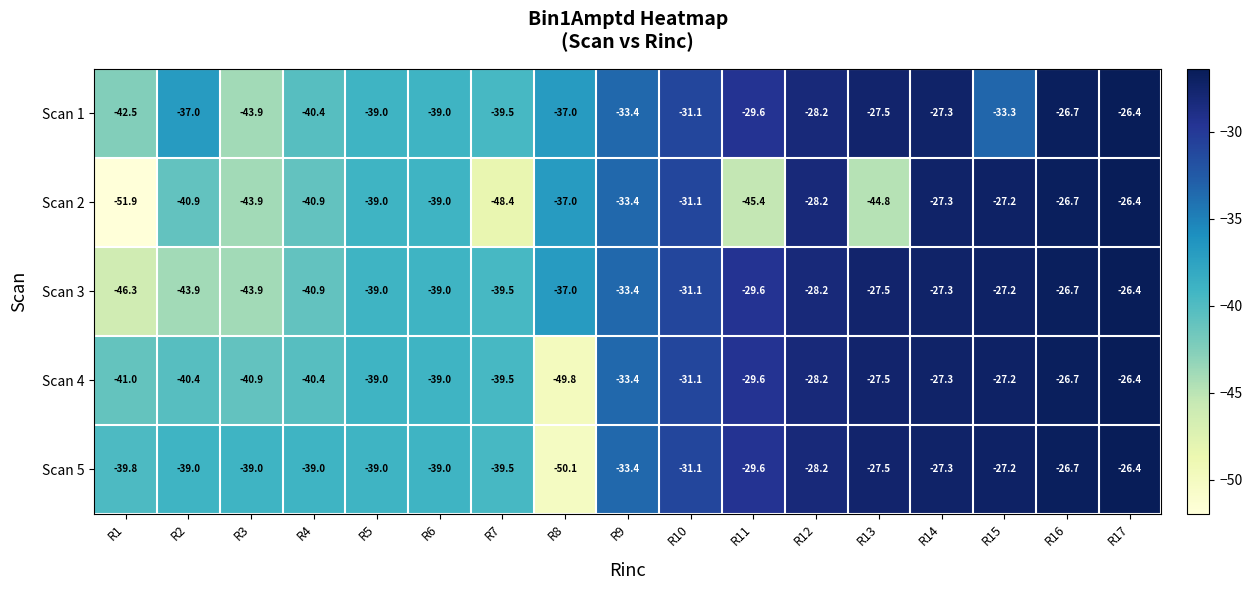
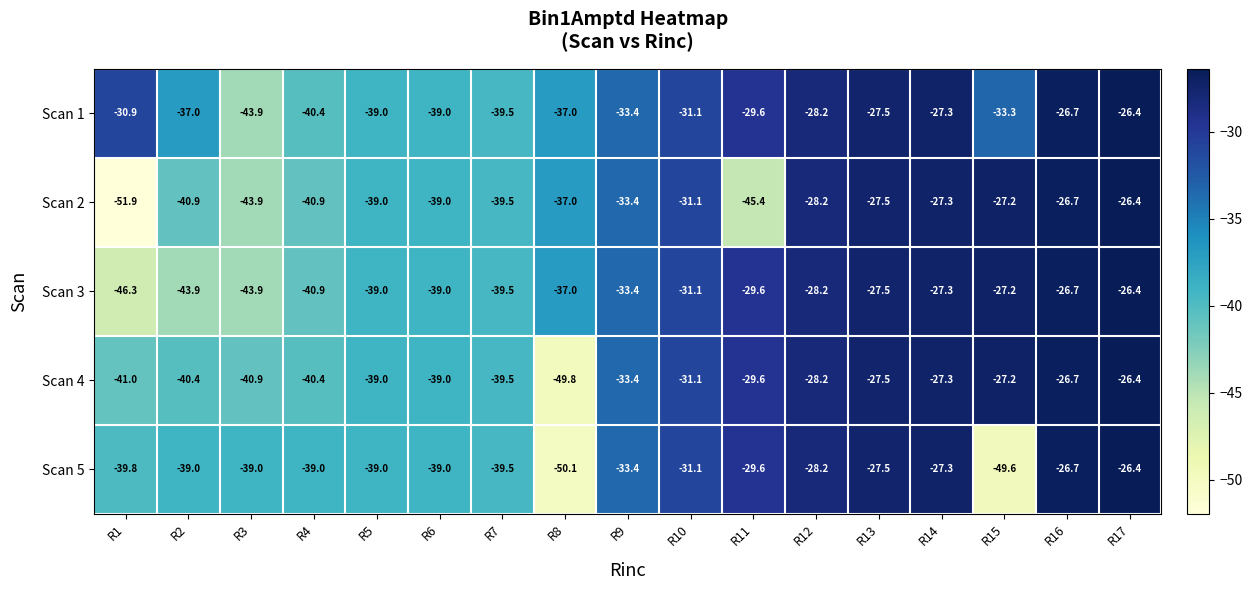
  {
    "Scan 1": {
-     "R1": -42.5,
+     "R1": -30.9,
      "R2": -37.0,
      "R3": -43.9,
      "R4": -40.4,
      "R5": -39.0,
      "R6": -39.0,
      "R7": -39.5,
      "R8": -37.0,
      "R9": -33.4,
      "R10": -31.1,
      "R11": -29.6,
      "R12": -28.2,
      "R13": -27.5,
      "R14": -27.3,
      "R15": -33.3,
      "R16": -26.7,
      "R17": -26.4
    },
    "Scan 2": {
      "R1": -51.9,
      "R2": -40.9,
      "R3": -43.9,
      "R4": -40.9,
      "R5": -39.0,
      "R6": -39.0,
-     "R7": -48.4,
+     "R7": -39.5,
      "R8": -37.0,
      "R9": -33.4,
      "R10": -31.1,
      "R11": -45.4,
      "R12": -28.2,
-     "R13": -44.8,
+     "R13": -27.5,
      "R14": -27.3,
      "R15": -27.2,
      "R16": -26.7,
      "R17": -26.4
    },
    "Scan 3": {
      "R1": -46.3,
      "R2": -43.9,
      "R3": -43.9,
      "R4": -40.9,
      "R5": -39.0,
      "R6": -39.0,
      "R7": -39.5,
      "R8": -37.0,
      "R9": -33.4,
      "R10": -31.1,
      "R11": -29.6,
      "R12": -28.2,
      "R13": -27.5,
      "R14": -27.3,
      "R15": -27.2,
      "R16": -26.7,
      "R17": -26.4
    },
    "Scan 4": {
      "R1": -41.0,
      "R2": -40.4,
      "R3": -40.9,
      "R4": -40.4,
      "R5": -39.0,
      "R6": -39.0,
      "R7": -39.5,
      "R8": -49.8,
      "R9": -33.4,
      "R10": -31.1,
      "R11": -29.6,
      "R12": -28.2,
      "R13": -27.5,
      "R14": -27.3,
      "R15": -27.2,
      "R16": -26.7,
      "R17": -26.4
    },
    "Scan 5": {
      "R1": -39.8,
      "R2": -39.0,
      "R3": -39.0,
      "R4": -39.0,
      "R5": -39.0,
      "R6": -39.0,
      "R7": -39.5,
      "R8": -50.1,
      "R9": -33.4,
      "R10": -31.1,
      "R11": -29.6,
      "R12": -28.2,
      "R13": -27.5,
      "R14": -27.3,
-     "R15": -27.2,
+     "R15": -49.6,
      "R16": -26.7,
      "R17": -26.4
    }
  }
